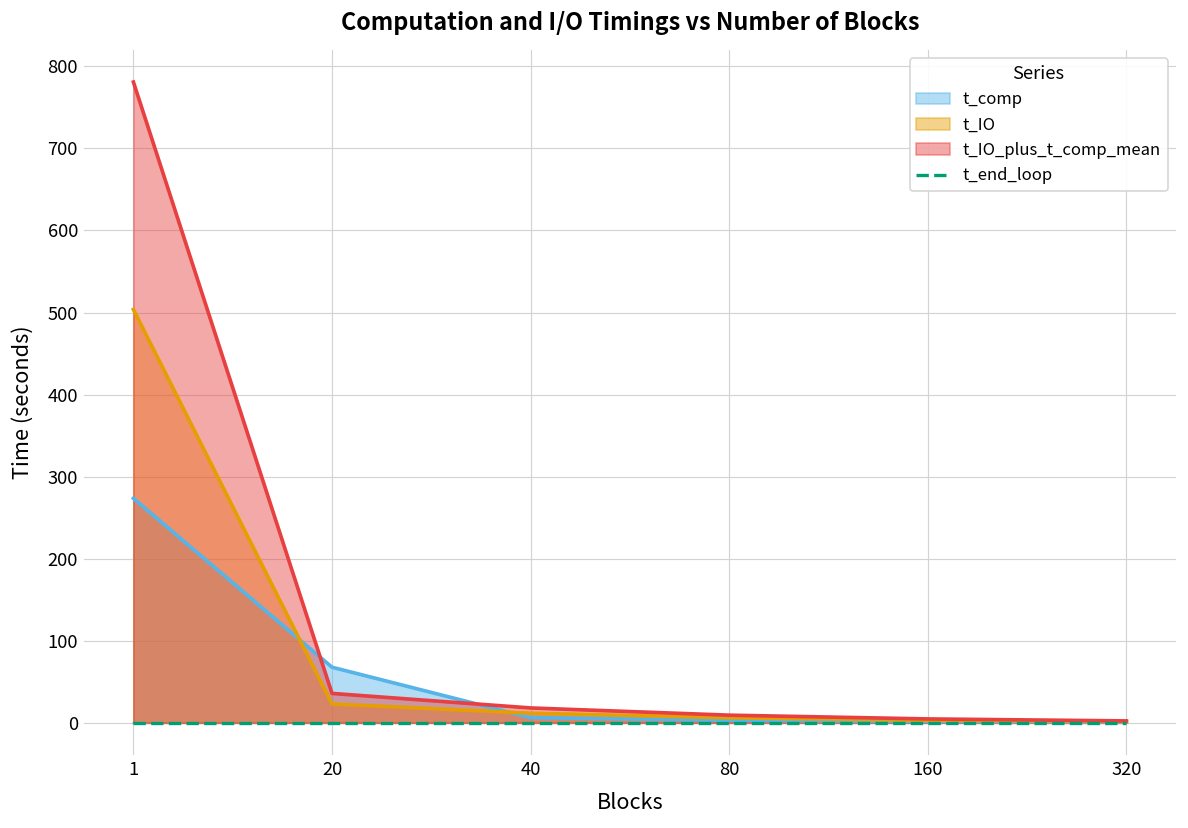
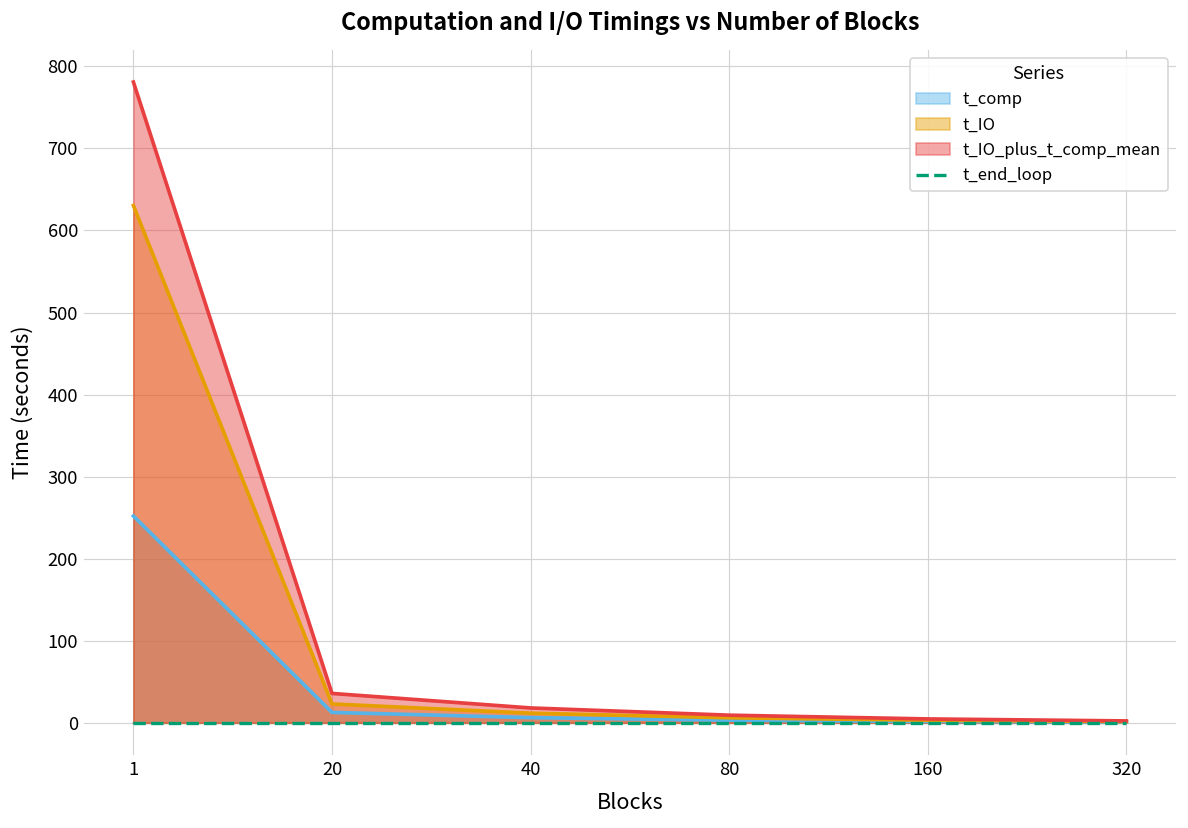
  {
    "t_comp": {
-     "1": 270,
-     "20": 70,
+     "1": 250,
+     "20": 10,
      "40": 10
    },
    "t_IO": {
-     "1": 500,
+     "1": 630,
      "20": 20,
      "40": 10
    },
    "t_IO_plus_t_comp_mean": {
      "1": 780,
      "20": 40,
      "40": 20
    },
    "t_end_loop": {
      "1": 0,
      "20": 0,
      "40": 0
    }
  }
